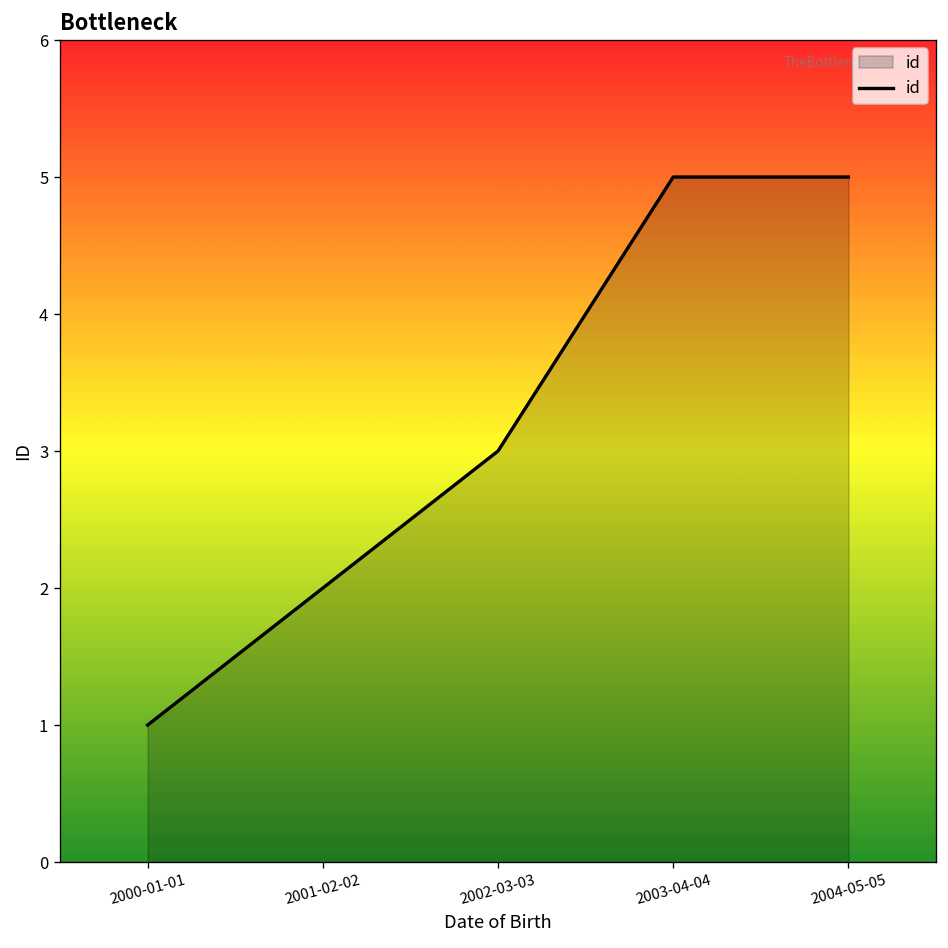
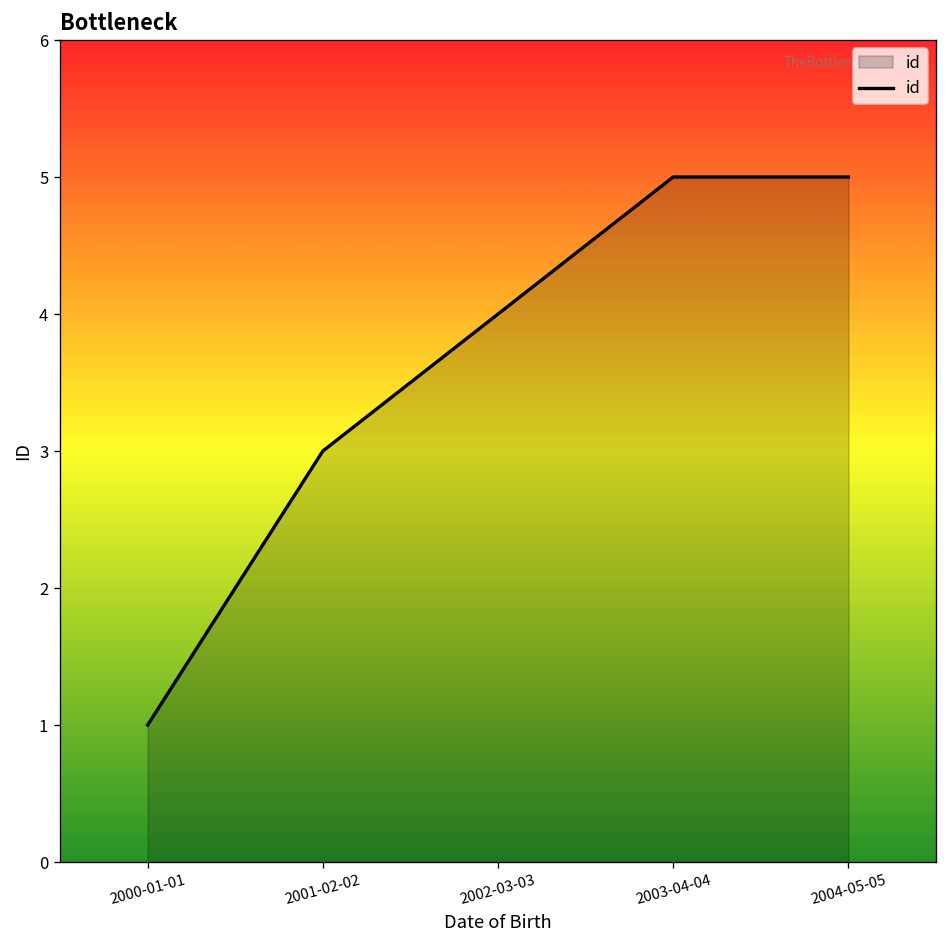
  {
    "2000-01-01": 1,
-   "2001-02-02": 2,
-   "2002-03-03": 3,
+   "2001-02-02": 3,
+   "2002-03-03": 4,
    "2003-04-04": 5,
    "2004-05-05": 5
  }
